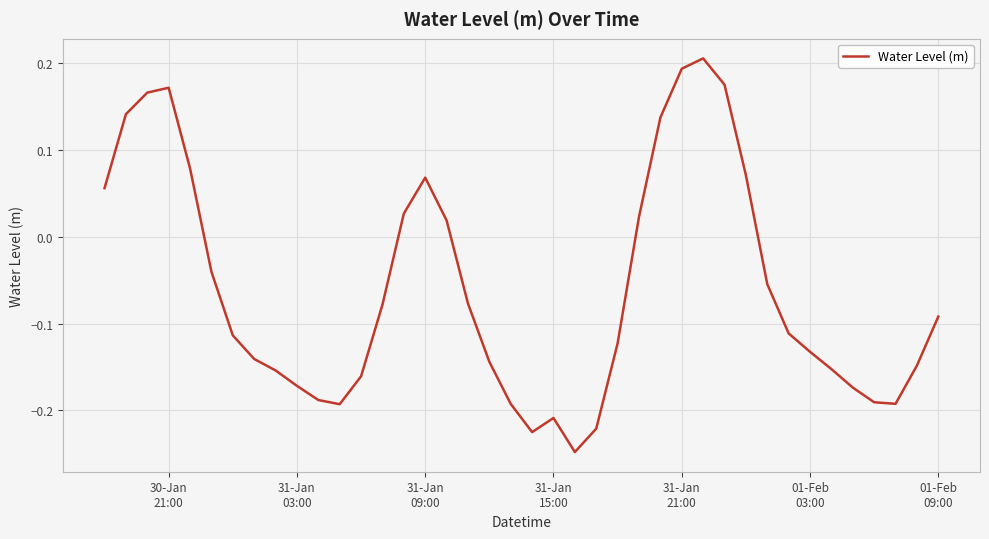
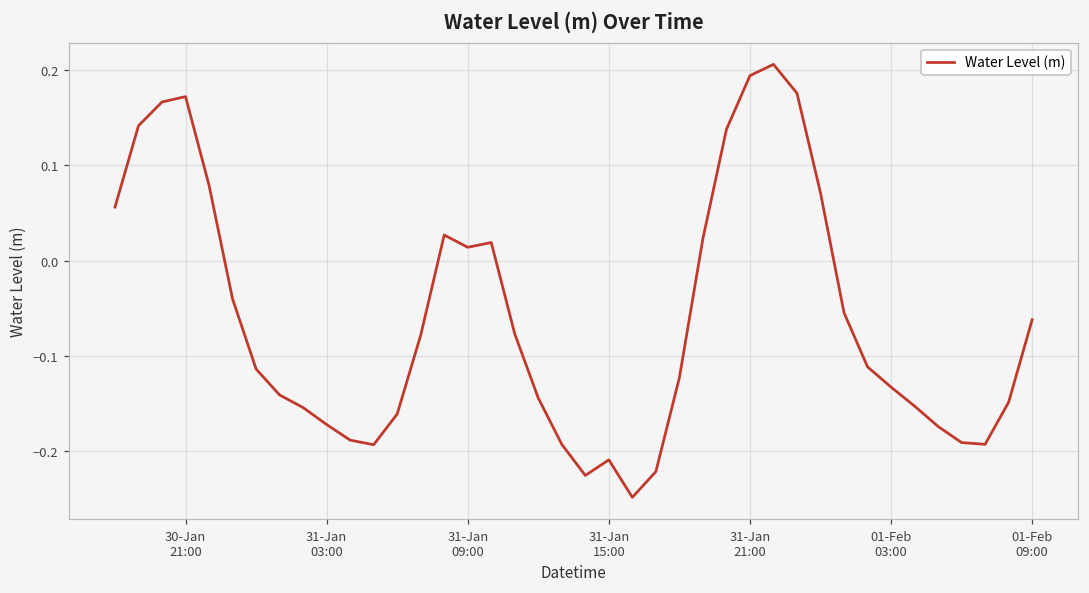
  {
    "30-Jan 21:00": 0.17,
    "31-Jan 03:00": -0.17,
-   "31-Jan 09:00": 0.07,
+   "31-Jan 09:00": 0.01,
    "31-Jan 15:00": -0.21,
    "31-Jan 21:00": 0.19,
    "01-Feb 03:00": -0.13,
-   "01-Feb 09:00": -0.09
+   "01-Feb 09:00": -0.06
  }
